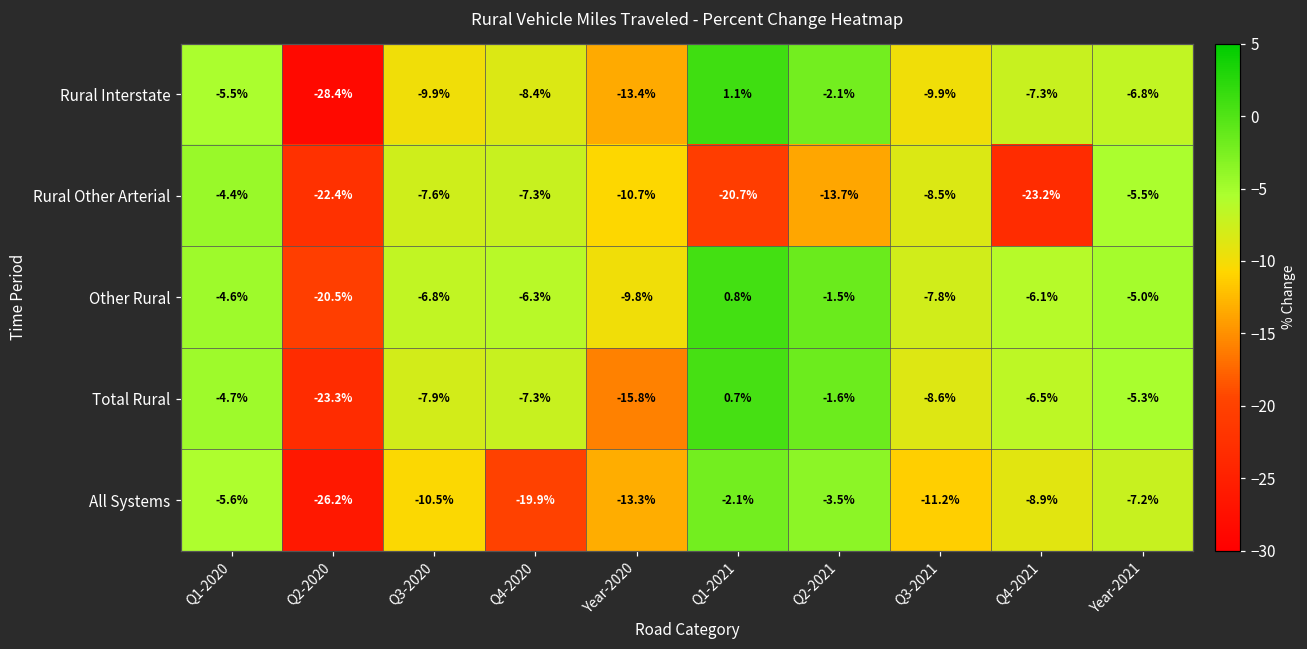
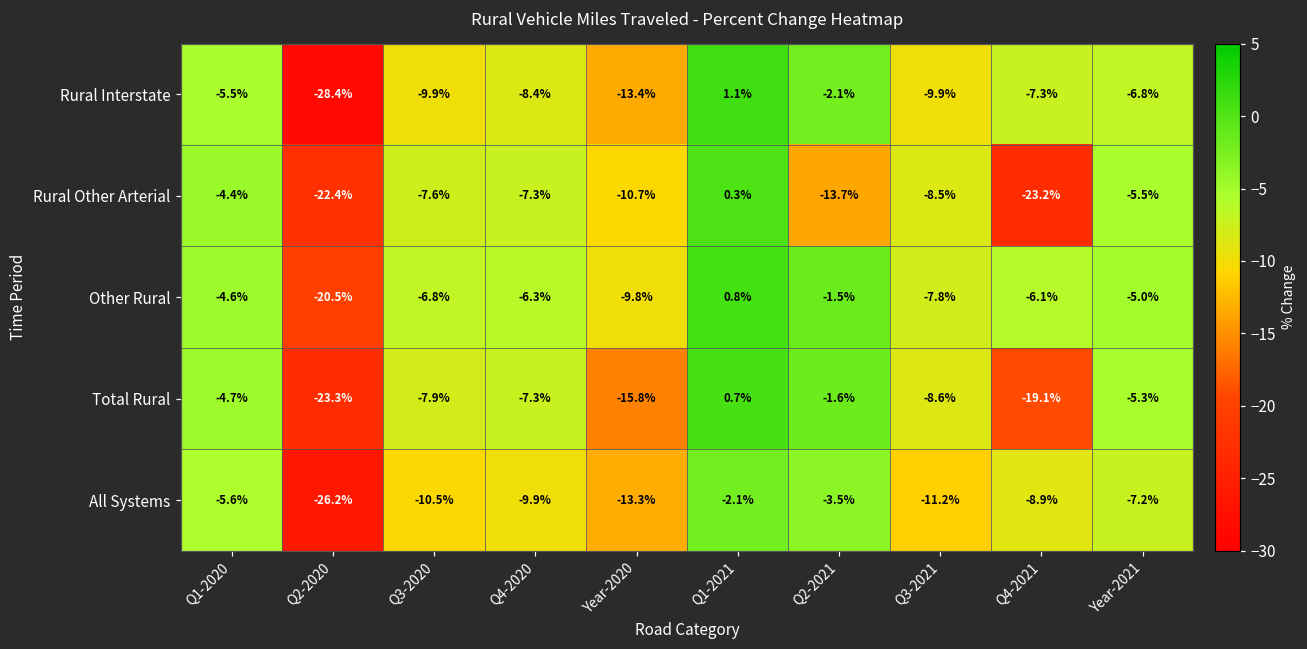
  {
    "Rural Interstate": {
      "Q1-2020": "-5.5%",
      "Q2-2020": "-28.4%",
      "Q3-2020": "-9.9%",
      "Q4-2020": "-8.4%",
      "Year-2020": "-13.4%",
      "Q1-2021": "1.1%",
      "Q2-2021": "-2.1%",
      "Q3-2021": "-9.9%",
      "Q4-2021": "-7.3%",
      "Year-2021": "-6.8%"
    },
    "Rural Other Arterial": {
      "Q1-2020": "-4.4%",
      "Q2-2020": "-22.4%",
      "Q3-2020": "-7.6%",
      "Q4-2020": "-7.3%",
      "Year-2020": "-10.7%",
-     "Q1-2021": "-20.7%",
+     "Q1-2021": "0.3%",
      "Q2-2021": "-13.7%",
      "Q3-2021": "-8.5%",
      "Q4-2021": "-23.2%",
      "Year-2021": "-5.5%"
    },
    "Other Rural": {
      "Q1-2020": "-4.6%",
      "Q2-2020": "-20.5%",
      "Q3-2020": "-6.8%",
      "Q4-2020": "-6.3%",
      "Year-2020": "-9.8%",
      "Q1-2021": "0.8%",
      "Q2-2021": "-1.5%",
      "Q3-2021": "-7.8%",
      "Q4-2021": "-6.1%",
      "Year-2021": "-5.0%"
    },
    "Total Rural": {
      "Q1-2020": "-4.7%",
      "Q2-2020": "-23.3%",
      "Q3-2020": "-7.9%",
      "Q4-2020": "-7.3%",
      "Year-2020": "-15.8%",
      "Q1-2021": "0.7%",
      "Q2-2021": "-1.6%",
      "Q3-2021": "-8.6%",
-     "Q4-2021": "-6.5%",
+     "Q4-2021": "-19.1%",
      "Year-2021": "-5.3%"
    },
    "All Systems": {
      "Q1-2020": "-5.6%",
      "Q2-2020": "-26.2%",
      "Q3-2020": "-10.5%",
-     "Q4-2020": "-19.9%",
+     "Q4-2020": "-9.9%",
      "Year-2020": "-13.3%",
      "Q1-2021": "-2.1%",
      "Q2-2021": "-3.5%",
      "Q3-2021": "-11.2%",
      "Q4-2021": "-8.9%",
      "Year-2021": "-7.2%"
    }
  }
